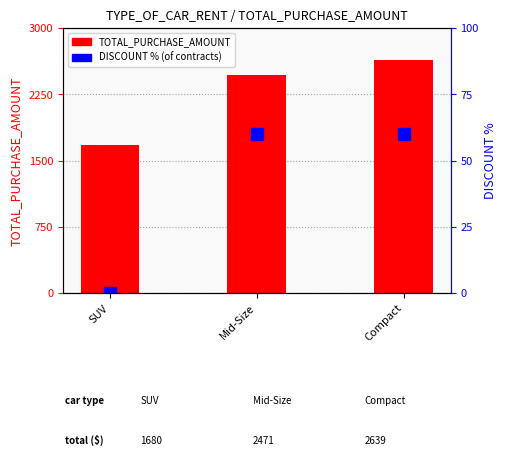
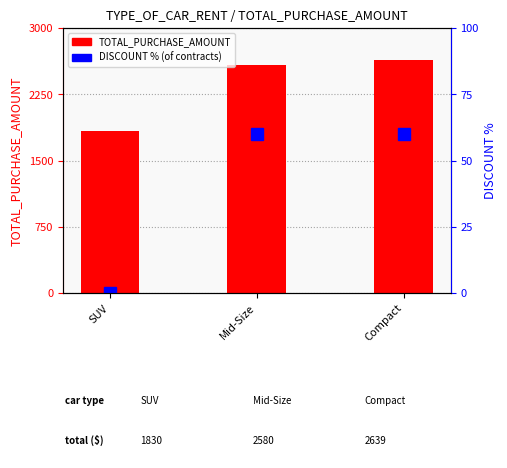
  {
    "TOTAL_PURCHASE_AMOUNT": {
-     "SUV": 1680,
-     "Mid-Size": 2471
+     "SUV": 1830,
+     "Mid-Size": 2580
    }
  }
